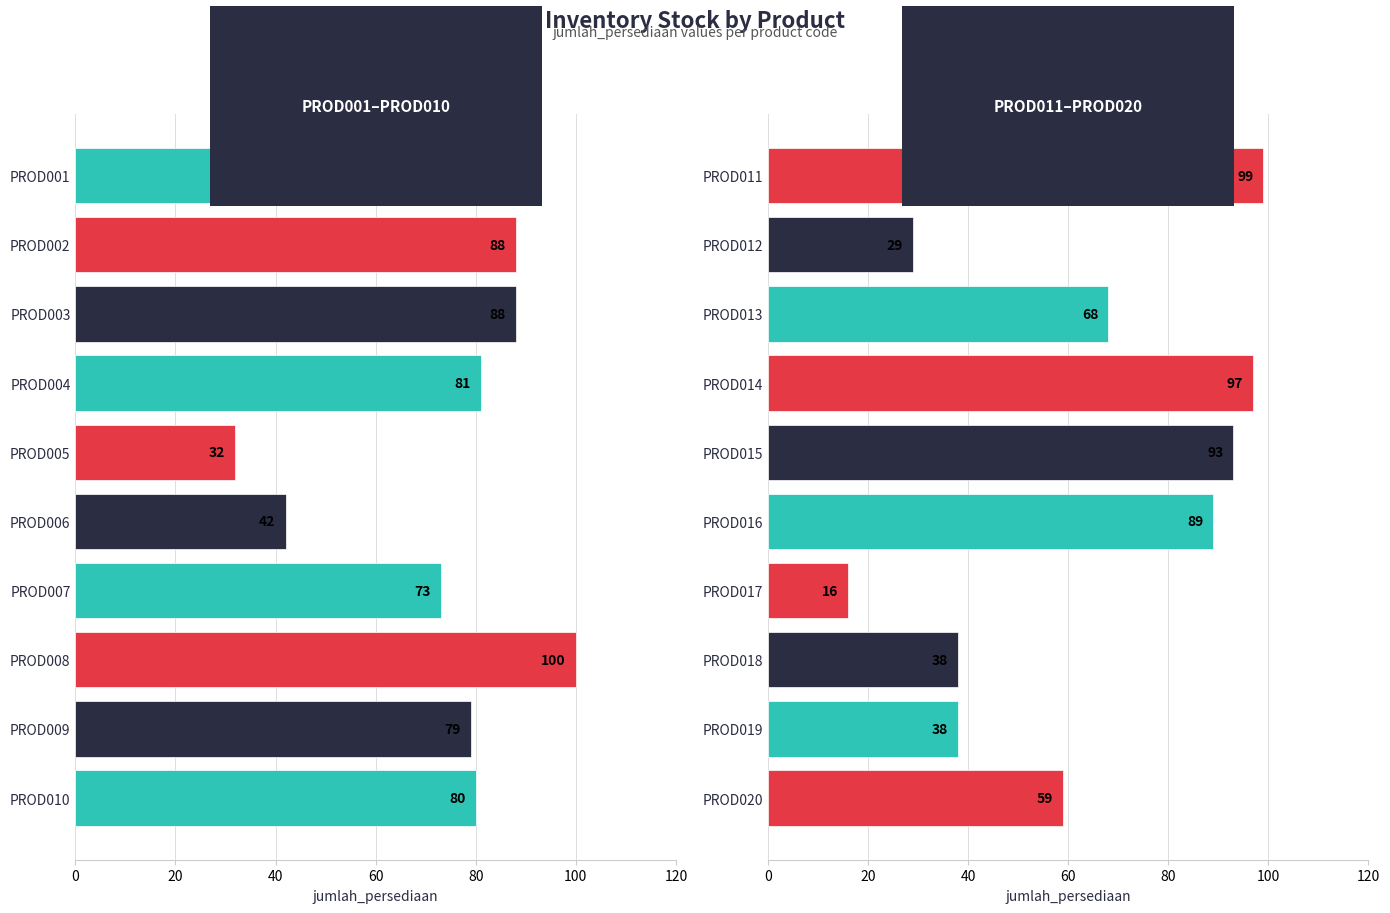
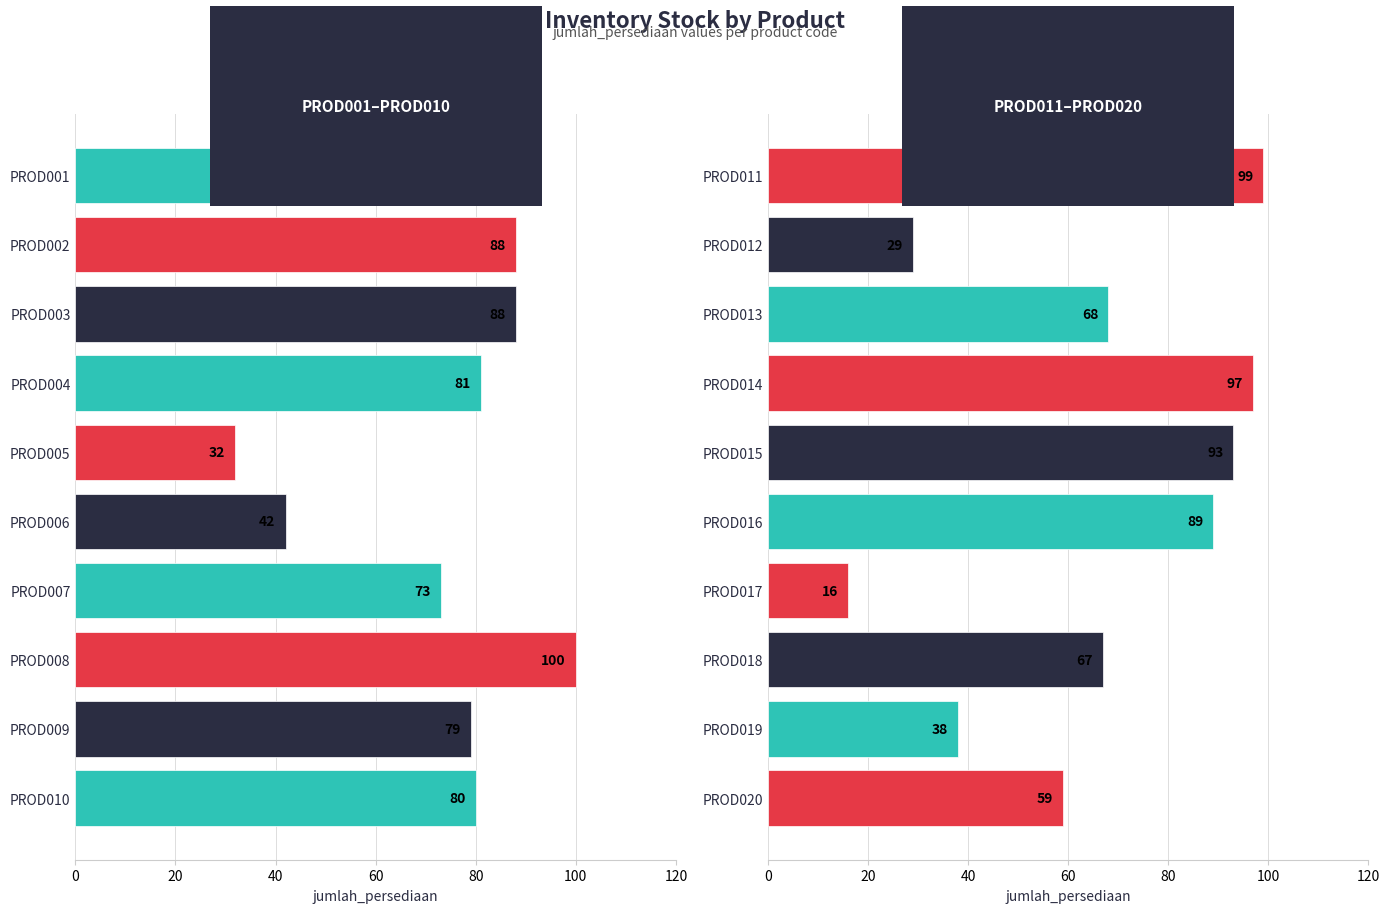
  {
    "PROD001–PROD010": {
      "PROD002": 88,
      "PROD003": 88,
      "PROD004": 81,
      "PROD005": 32,
      "PROD006": 42,
      "PROD007": 73,
      "PROD008": 100,
      "PROD009": 79,
      "PROD010": 80
    },
    "PROD011–PROD020": {
      "PROD011": 99,
      "PROD012": 29,
      "PROD013": 68,
      "PROD014": 97,
      "PROD015": 93,
      "PROD016": 89,
      "PROD017": 16,
-     "PROD018": 38,
+     "PROD018": 67,
      "PROD019": 38,
      "PROD020": 59
    }
  }
